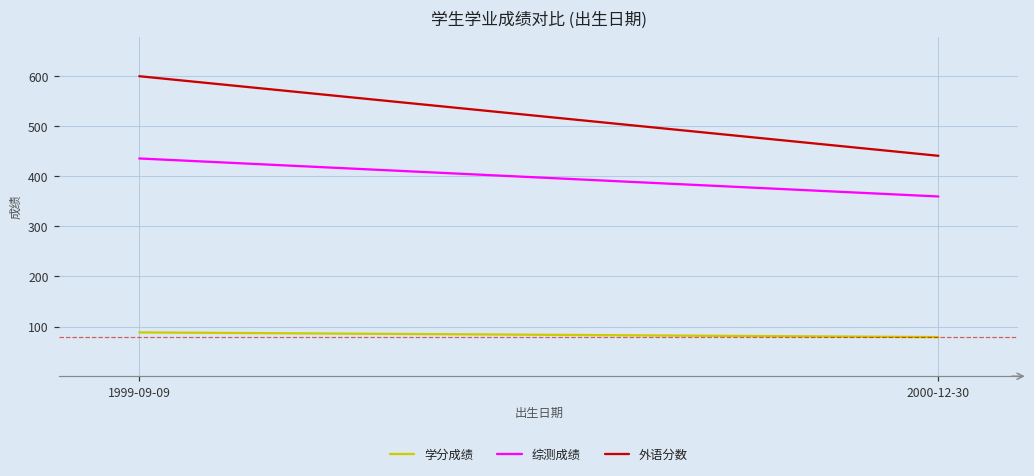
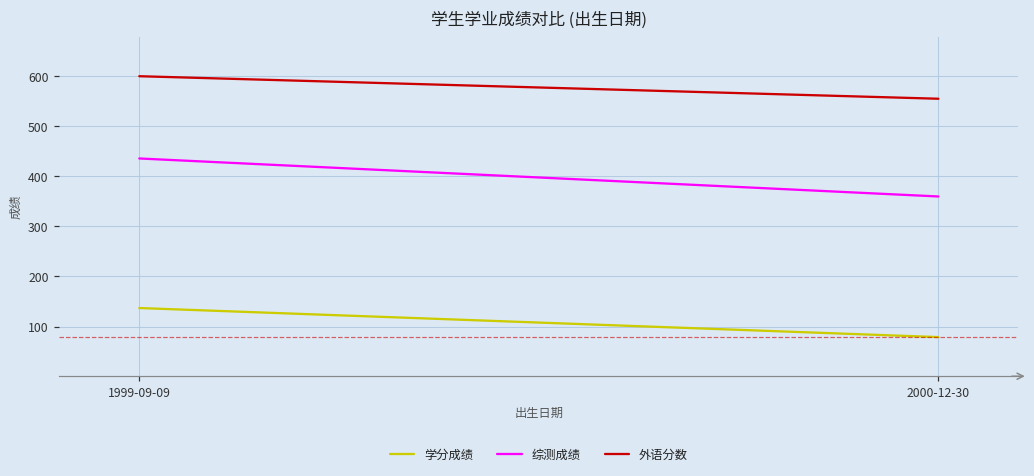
  {
    "学分成绩": {
-     "1999-09-09": 90,
+     "1999-09-09": 140,
      "2000-12-30": 80
    },
    "综测成绩": {
      "1999-09-09": 440,
      "2000-12-30": 360
    },
    "外语分数": {
      "1999-09-09": 600,
-     "2000-12-30": 440
+     "2000-12-30": 560
    }
  }
